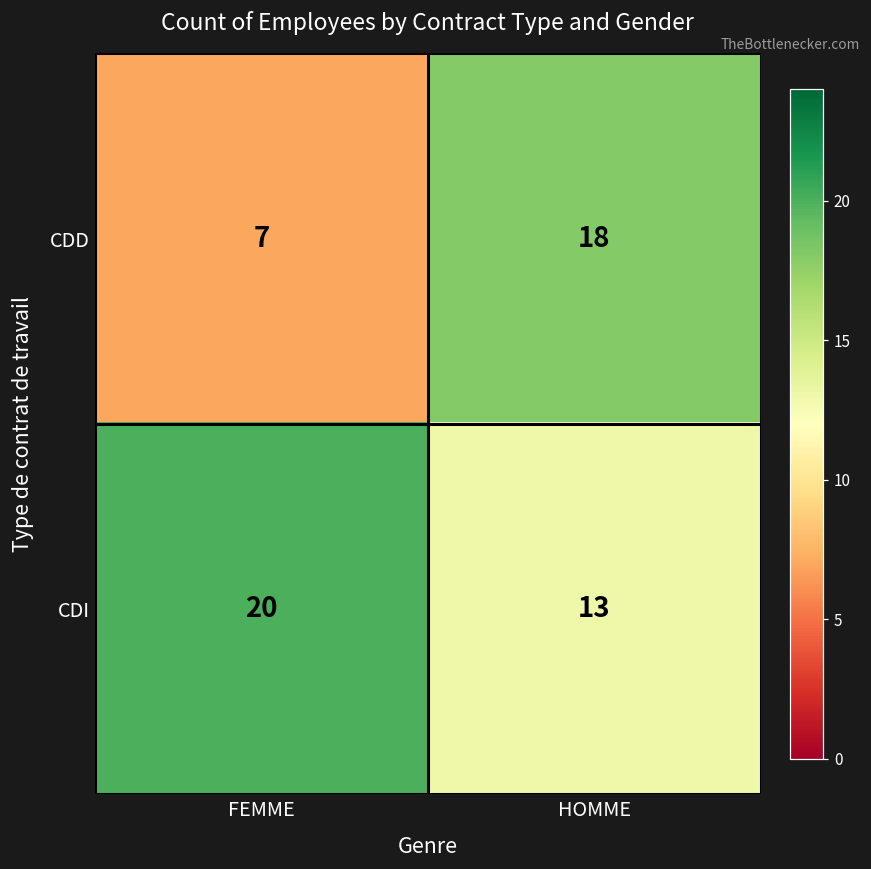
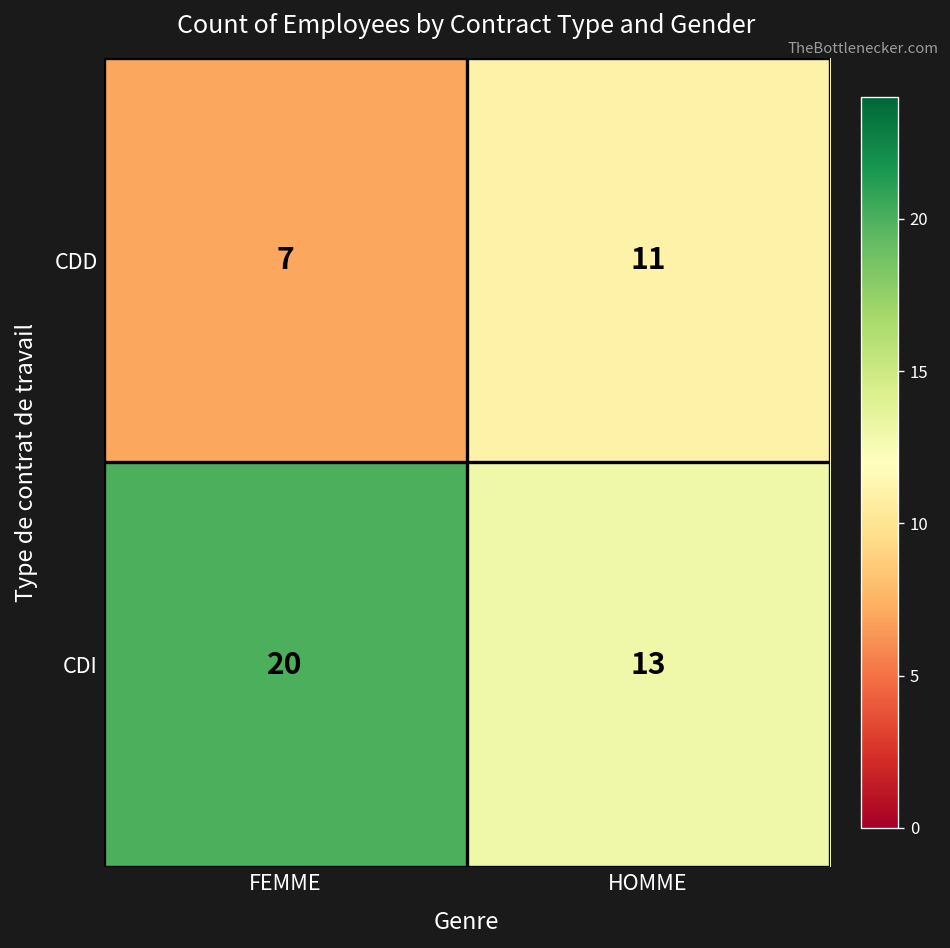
  {
    "CDD": {
      "FEMME": 7,
-     "HOMME": 18
+     "HOMME": 11
    },
    "CDI": {
      "FEMME": 20,
      "HOMME": 13
    }
  }
